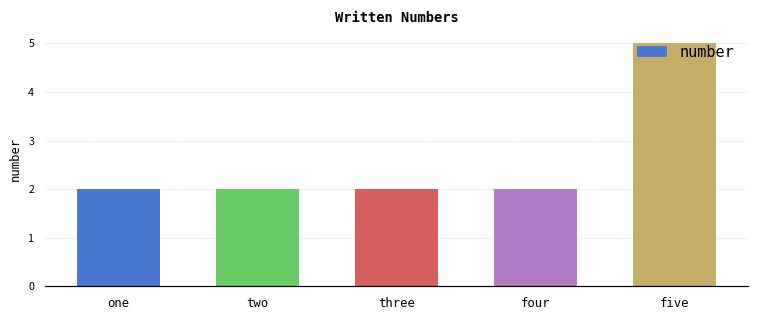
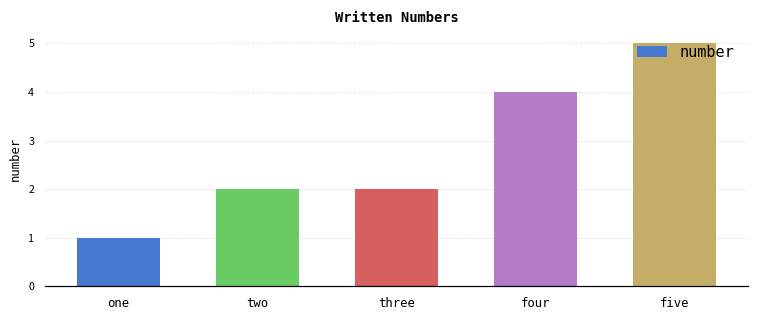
  {
-   "one": 2,
+   "one": 1,
    "two": 2,
    "three": 2,
-   "four": 2,
+   "four": 4,
    "five": 5
  }
